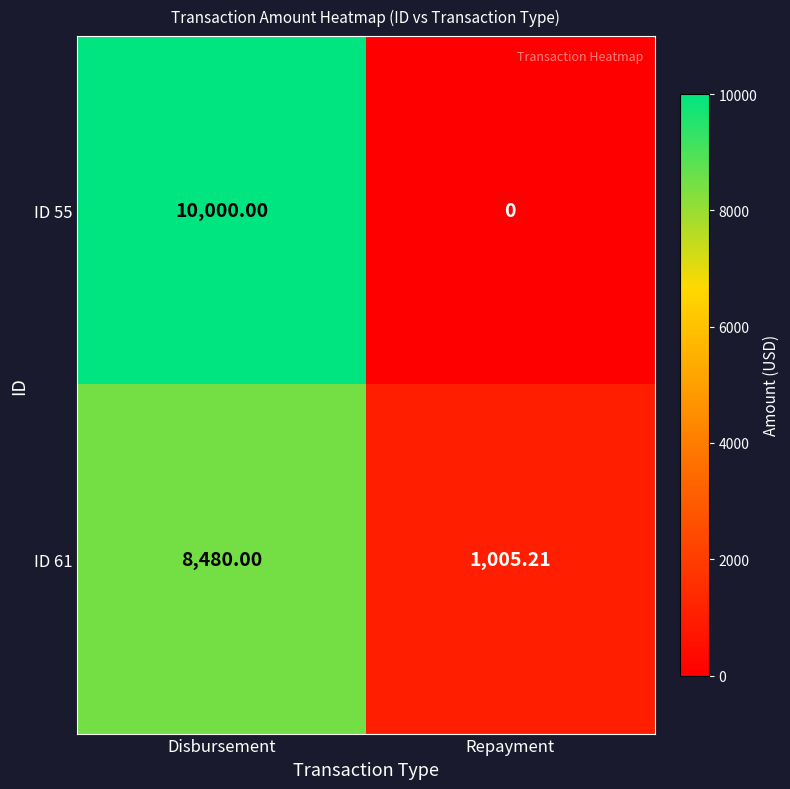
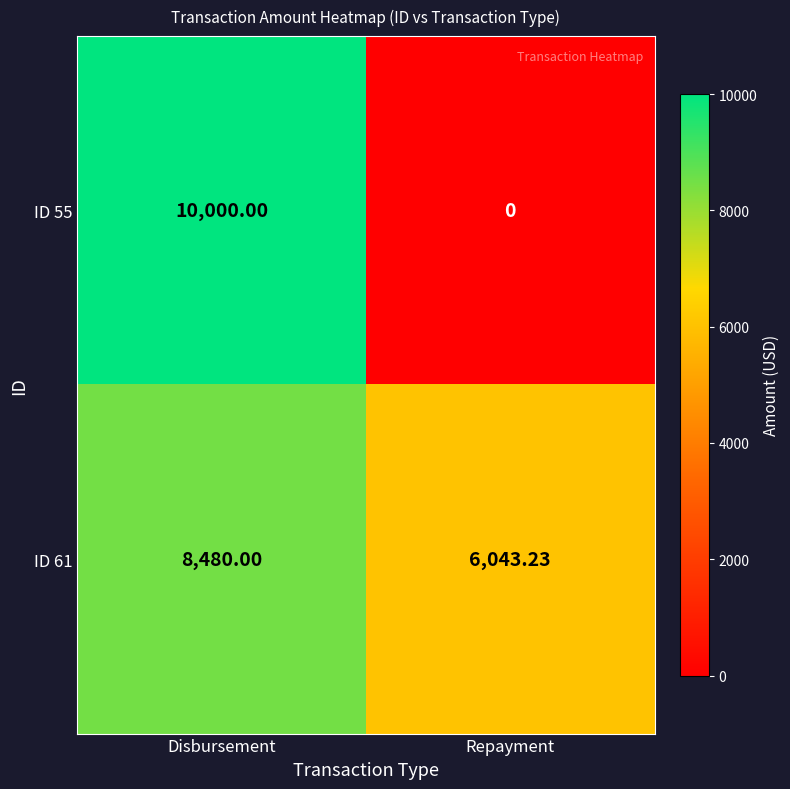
  {
    "ID 55": {
      "Disbursement": "10,000.00"
    },
    "ID 61": {
      "Disbursement": "8,480.00",
-     "Repayment": "1,005.21"
+     "Repayment": "6,043.23"
    }
  }
